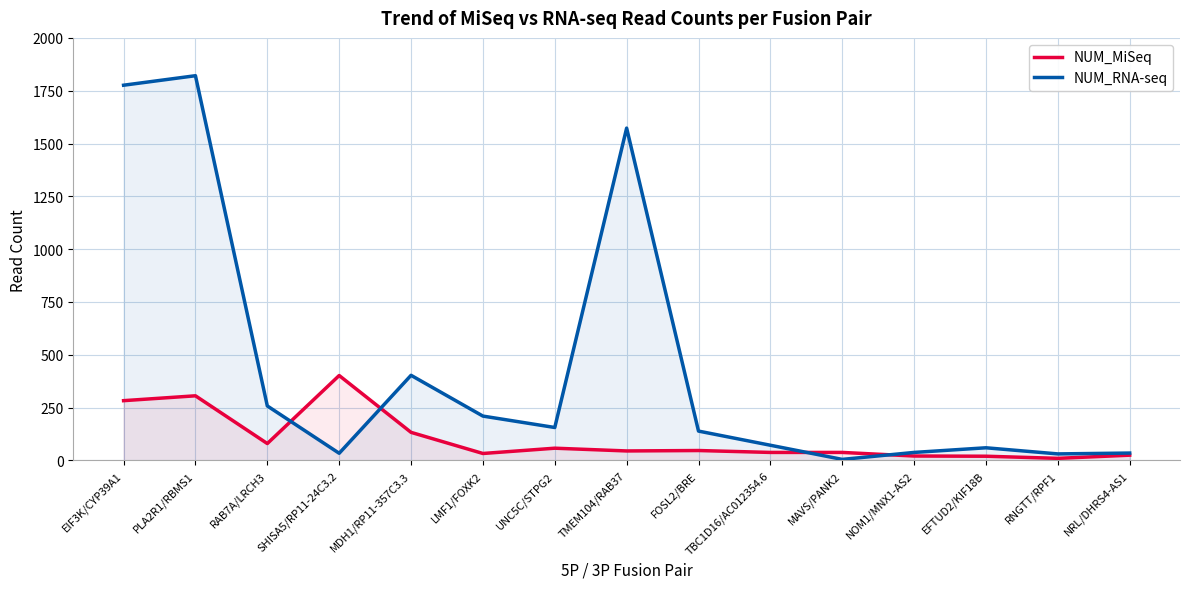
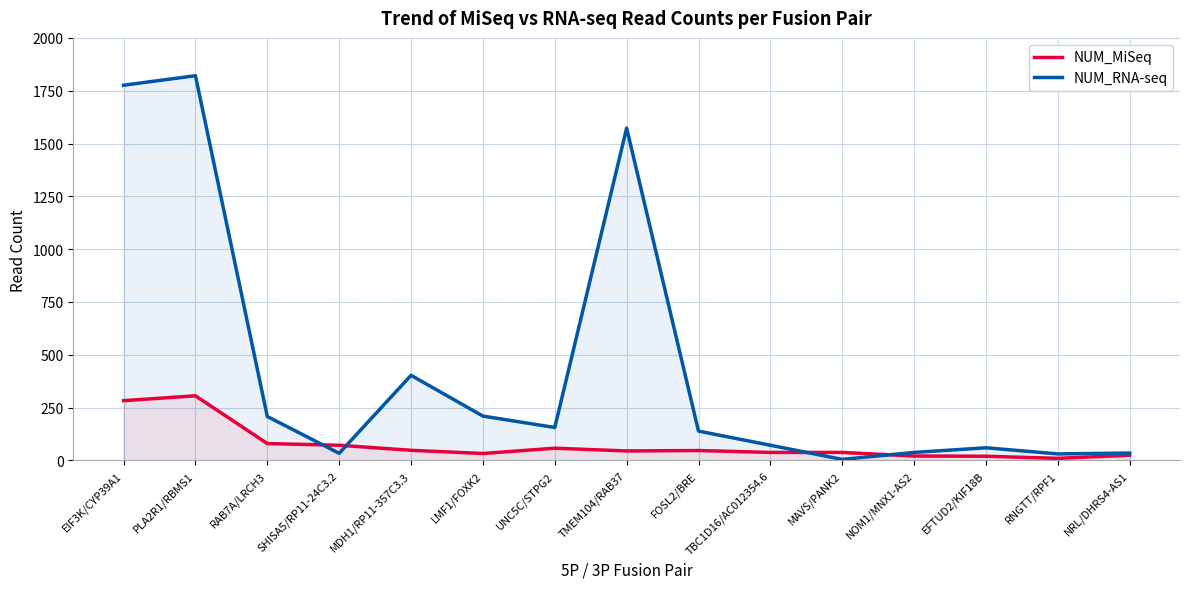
  {
    "NUM_MiSeq": {
      "EIF3K/CYP39A1": 280,
      "PLA2R1/RBMS1": 310,
      "RAB7A/LRCH3": 80,
-     "SHISA5/RP11-24C3.2": 400,
-     "MDH1/RP11-357C3.3": 130,
+     "SHISA5/RP11-24C3.2": 70,
+     "MDH1/RP11-357C3.3": 50,
      "LMF1/FOXK2": 30,
      "UNC5C/STPG2": 60,
      "TMEM104/RAB37": 50,
      "FOSL2/BRE": 50,
      "TBC1D16/AC012354.6": 40,
      "MAVS/PANK2": 40,
      "NOM1/MNX1-AS2": 20,
      "EFTUD2/KIF18B": 20,
      "RNGTT/RPF1": 10
    },
    "NUM_RNA-seq": {
      "EIF3K/CYP39A1": 1780,
      "PLA2R1/RBMS1": 1820,
-     "RAB7A/LRCH3": 260,
+     "RAB7A/LRCH3": 210,
      "SHISA5/RP11-24C3.2": 30,
      "MDH1/RP11-357C3.3": 400,
      "LMF1/FOXK2": 210,
      "UNC5C/STPG2": 160,
      "TMEM104/RAB37": 1570,
      "FOSL2/BRE": 140,
      "TBC1D16/AC012354.6": 70,
      "MAVS/PANK2": 10,
      "NOM1/MNX1-AS2": 40,
      "EFTUD2/KIF18B": 60,
      "RNGTT/RPF1": 30
    }
  }
